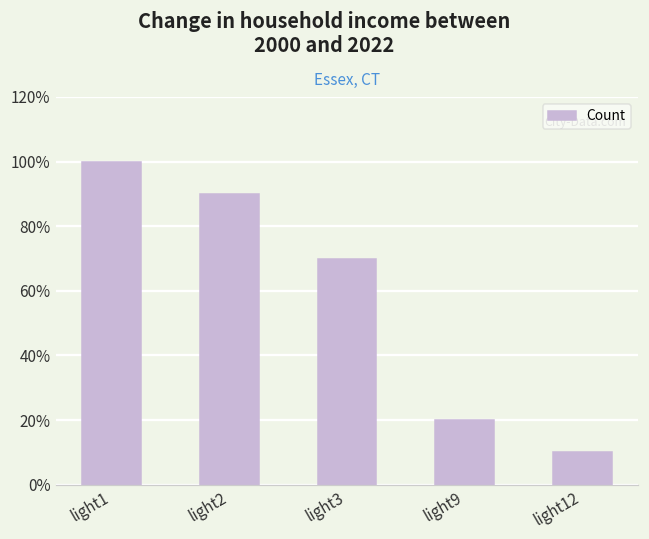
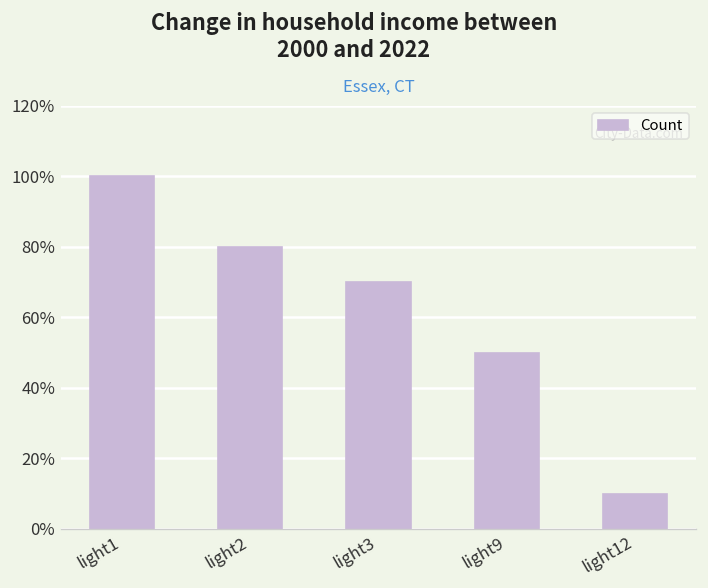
  {
    "light1": "100%",
-   "light2": "90%",
+   "light2": "80%",
    "light3": "70%",
-   "light9": "20%",
+   "light9": "50%",
    "light12": "10%"
  }
